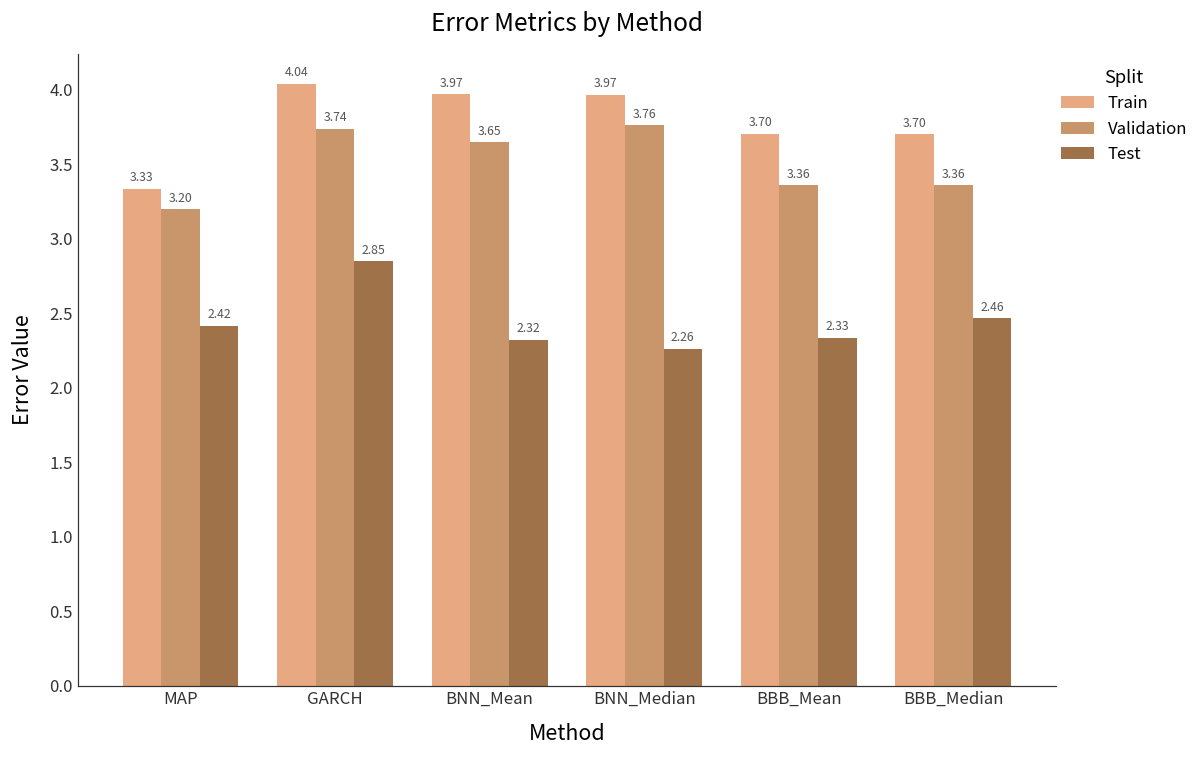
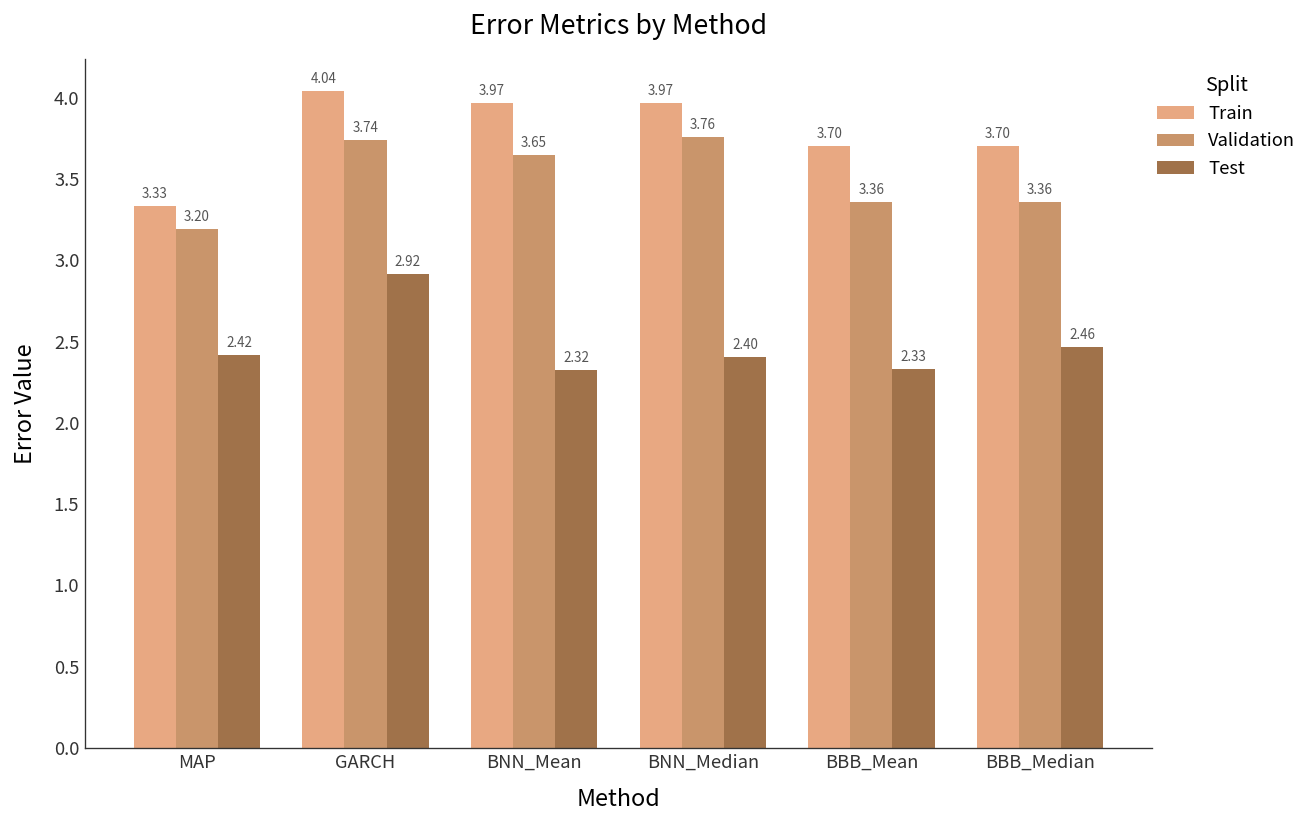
  {
    "Test": {
      "MAP": 2.42,
-     "GARCH": 2.85,
+     "GARCH": 2.92,
      "BNN_Mean": 2.32,
-     "BNN_Median": 2.26,
+     "BNN_Median": 2.40,
      "BBB_Mean": 2.33,
      "BBB_Median": 2.46
    }
  }
